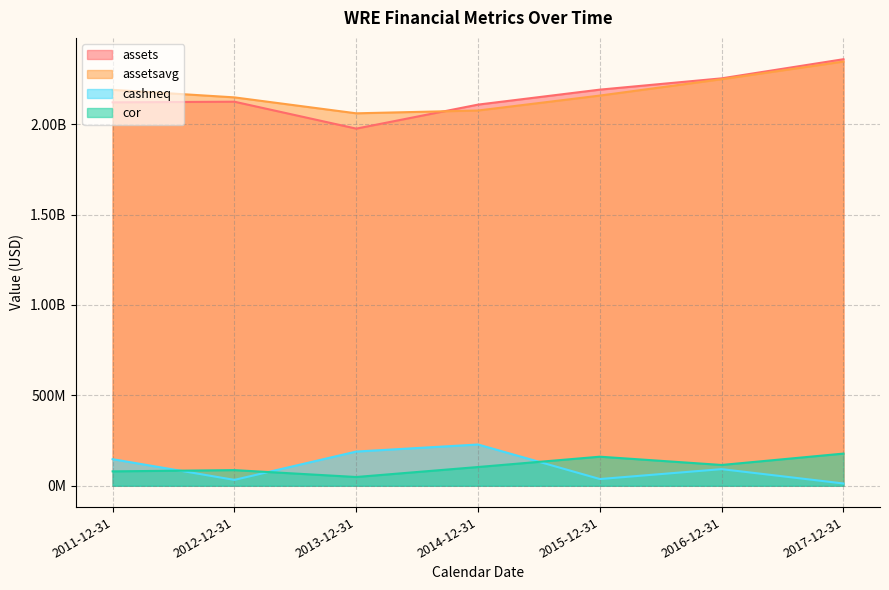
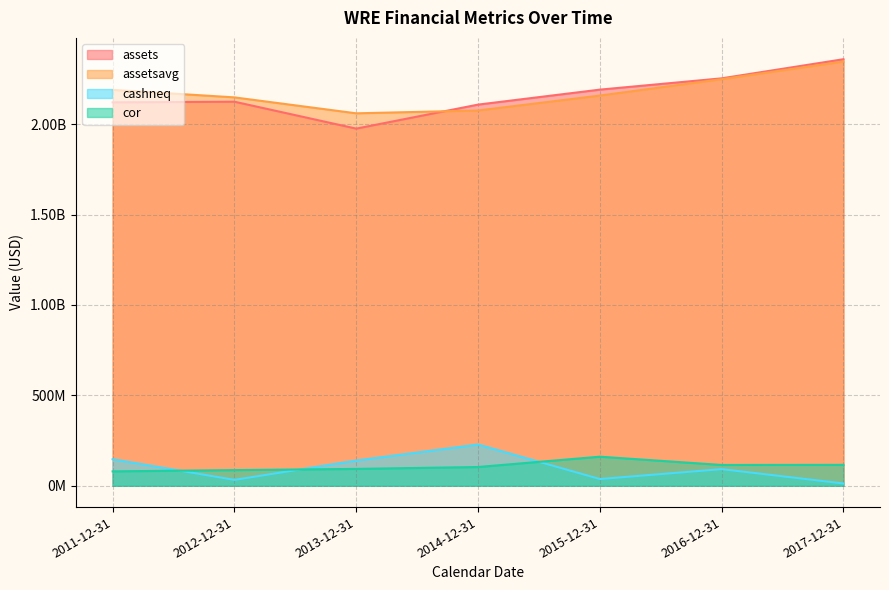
  {
    "cashneq": {
      "2011-12-31": 150000000,
      "2012-12-31": 30000000,
-     "2013-12-31": 190000000,
+     "2013-12-31": 140000000,
      "2014-12-31": 230000000,
      "2015-12-31": 40000000,
      "2016-12-31": 90000000,
      "2017-12-31": 10000000
    },
    "cor": {
      "2011-12-31": 80000000,
      "2012-12-31": 90000000,
-     "2013-12-31": 50000000,
+     "2013-12-31": 90000000,
      "2014-12-31": 100000000,
      "2015-12-31": 160000000,
      "2016-12-31": 120000000,
-     "2017-12-31": 180000000
+     "2017-12-31": 120000000
    }
  }
